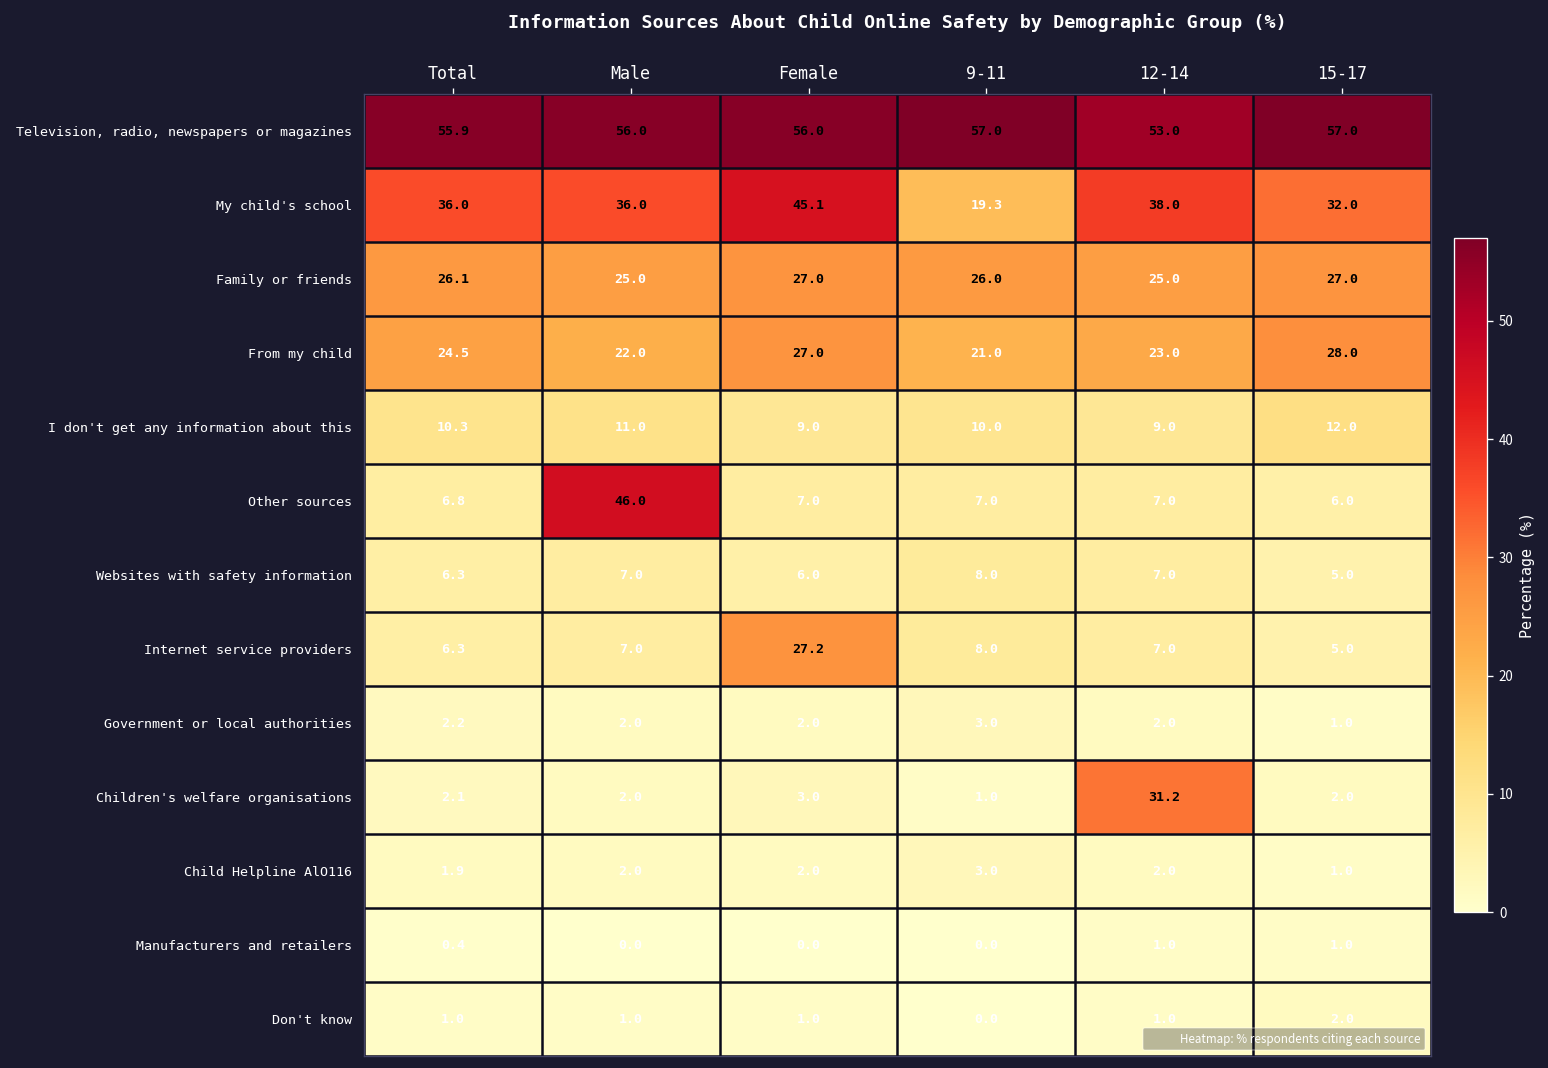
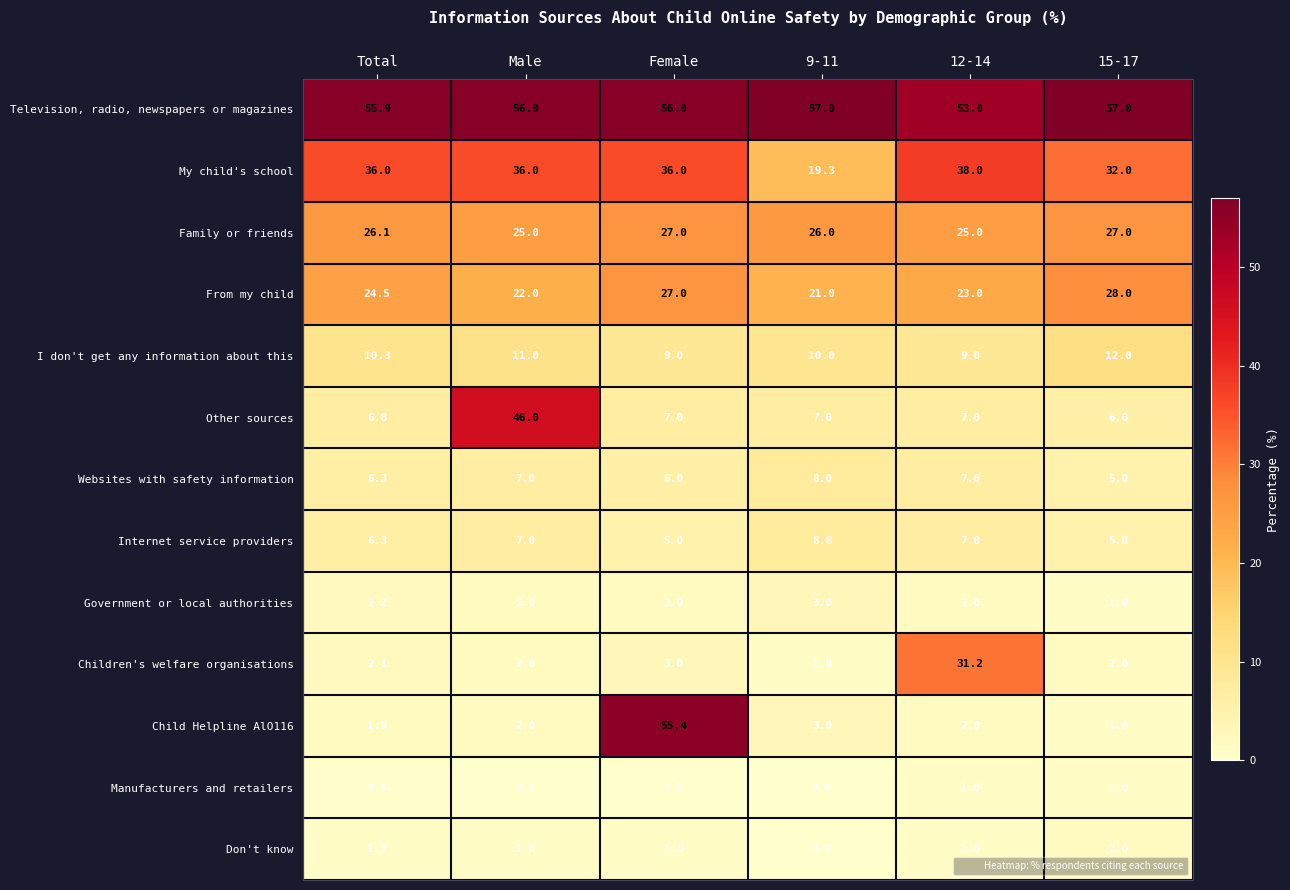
  {
    "Television, radio, newspapers or magazines": {
      "Total": 55.9,
      "Male": 56.0,
      "Female": 56.0,
      "9-11": 57.0,
      "12-14": 53.0,
      "15-17": 57.0
    },
    "My child's school": {
      "Total": 36.0,
      "Male": 36.0,
-     "Female": 45.1,
+     "Female": 36.0,
      "9-11": 19.3,
      "12-14": 38.0,
      "15-17": 32.0
    },
    "Family or friends": {
      "Total": 26.1,
      "Male": 25.0,
      "Female": 27.0,
      "9-11": 26.0,
      "12-14": 25.0,
      "15-17": 27.0
    },
    "From my child": {
      "Total": 24.5,
      "Male": 22.0,
      "Female": 27.0,
      "9-11": 21.0,
      "12-14": 23.0,
      "15-17": 28.0
    },
    "I don't get any information about this": {
      "Total": 10.3,
      "Male": 11.0,
      "Female": 9.0,
      "9-11": 10.0,
      "12-14": 9.0,
      "15-17": 12.0
    },
    "Other sources": {
      "Total": 6.8,
      "Male": 46.0,
      "Female": 7.0,
      "9-11": 7.0,
      "12-14": 7.0,
      "15-17": 6.0
    },
    "Websites with safety information": {
      "Total": 6.3,
      "Male": 7.0,
      "Female": 6.0,
      "9-11": 8.0,
      "12-14": 7.0,
      "15-17": 5.0
    },
    "Internet service providers": {
      "Total": 6.3,
      "Male": 7.0,
-     "Female": 27.2,
+     "Female": 5.0,
      "9-11": 8.0,
      "12-14": 7.0,
      "15-17": 5.0
    },
    "Government or local authorities": {
      "Total": 2.2,
      "Male": 2.0,
      "Female": 2.0,
      "9-11": 3.0,
      "12-14": 2.0,
      "15-17": 1.0
    },
    "Children's welfare organisations": {
      "Total": 2.1,
      "Male": 2.0,
      "Female": 3.0,
      "9-11": 1.0,
      "12-14": 31.2,
      "15-17": 2.0
    },
    "Child Helpline AlO116": {
      "Total": 1.9,
      "Male": 2.0,
-     "Female": 2.0,
+     "Female": 55.4,
      "9-11": 3.0,
      "12-14": 2.0,
      "15-17": 1.0
    },
    "Manufacturers and retailers": {
      "Total": 0.4,
      "Male": 0.0,
      "Female": 0.0,
      "9-11": 0.0,
      "12-14": 1.0,
      "15-17": 1.0
    },
    "Don't know": {
      "Total": 1.0,
      "Male": 1.0,
      "Female": 1.0,
      "9-11": 0.0,
      "12-14": 1.0,
      "15-17": 2.0
    }
  }
